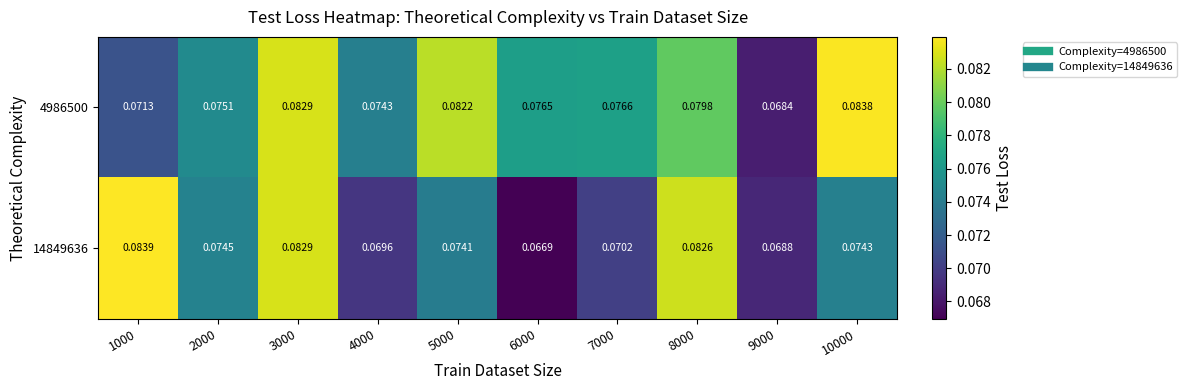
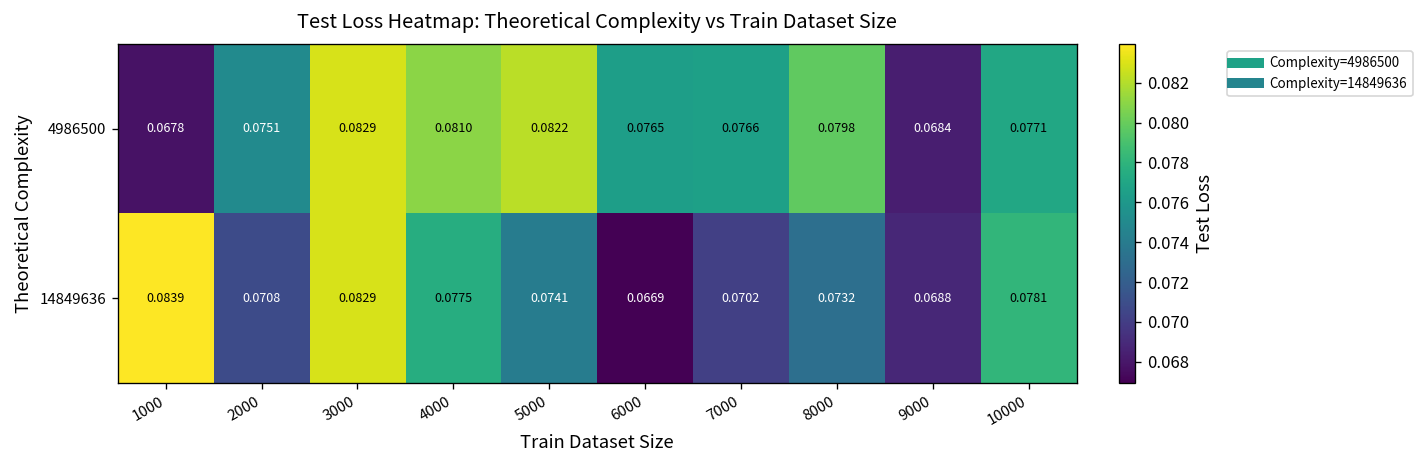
  {
    "4986500": {
-     "1000": 0.0713,
+     "1000": 0.0678,
      "2000": 0.0751,
      "3000": 0.0829,
-     "4000": 0.0743,
+     "4000": 0.0810,
      "5000": 0.0822,
      "6000": 0.0765,
      "7000": 0.0766,
      "8000": 0.0798,
      "9000": 0.0684,
-     "10000": 0.0838
+     "10000": 0.0771
    },
    "14849636": {
      "1000": 0.0839,
-     "2000": 0.0745,
+     "2000": 0.0708,
      "3000": 0.0829,
-     "4000": 0.0696,
+     "4000": 0.0775,
      "5000": 0.0741,
      "6000": 0.0669,
      "7000": 0.0702,
-     "8000": 0.0826,
+     "8000": 0.0732,
      "9000": 0.0688,
-     "10000": 0.0743
+     "10000": 0.0781
    }
  }
